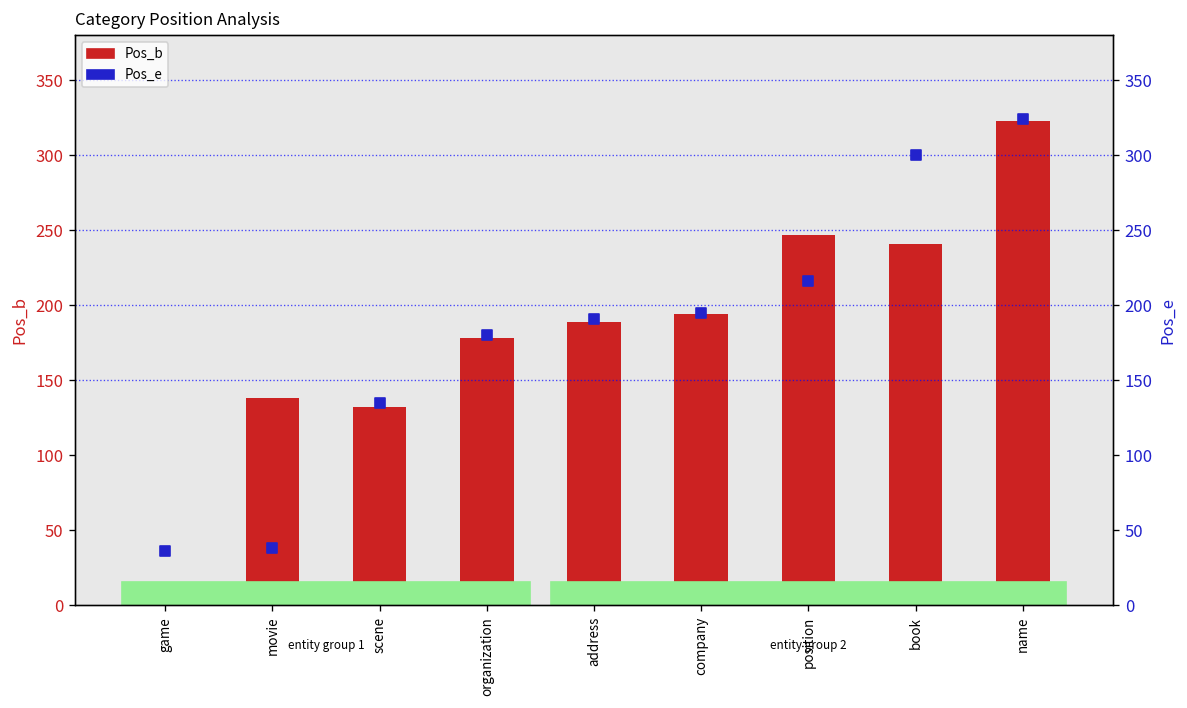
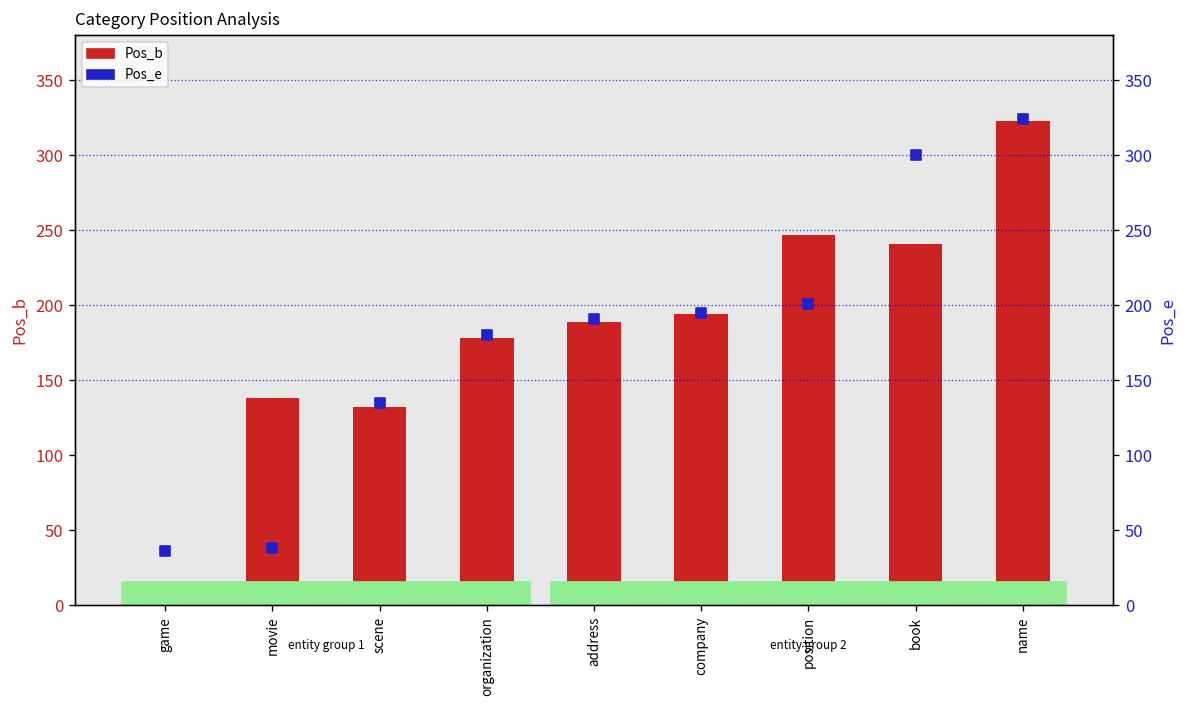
  {
    "Pos_b": {
      "movie": 138,
      "scene": 132,
      "organization": 178,
      "address": 189,
      "company": 194,
      "position": 247,
      "book": 241,
      "name": 323
    },
    "Pos_e": {
-     "position": 216
+     "position": 201
    }
  }
